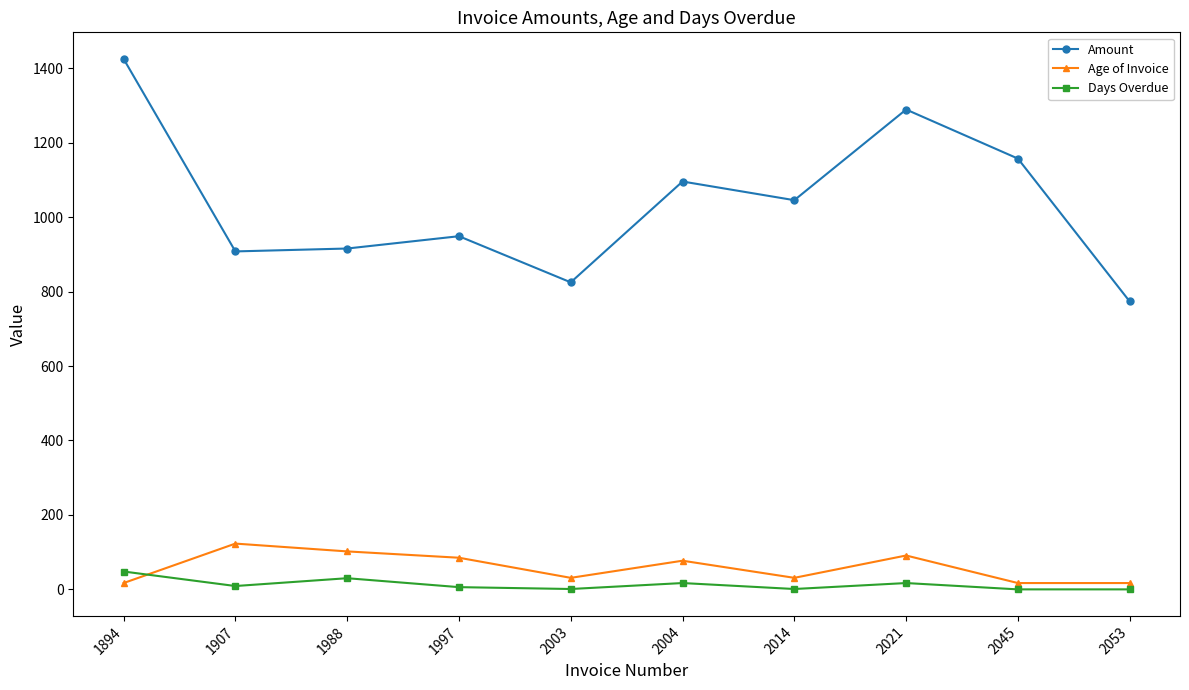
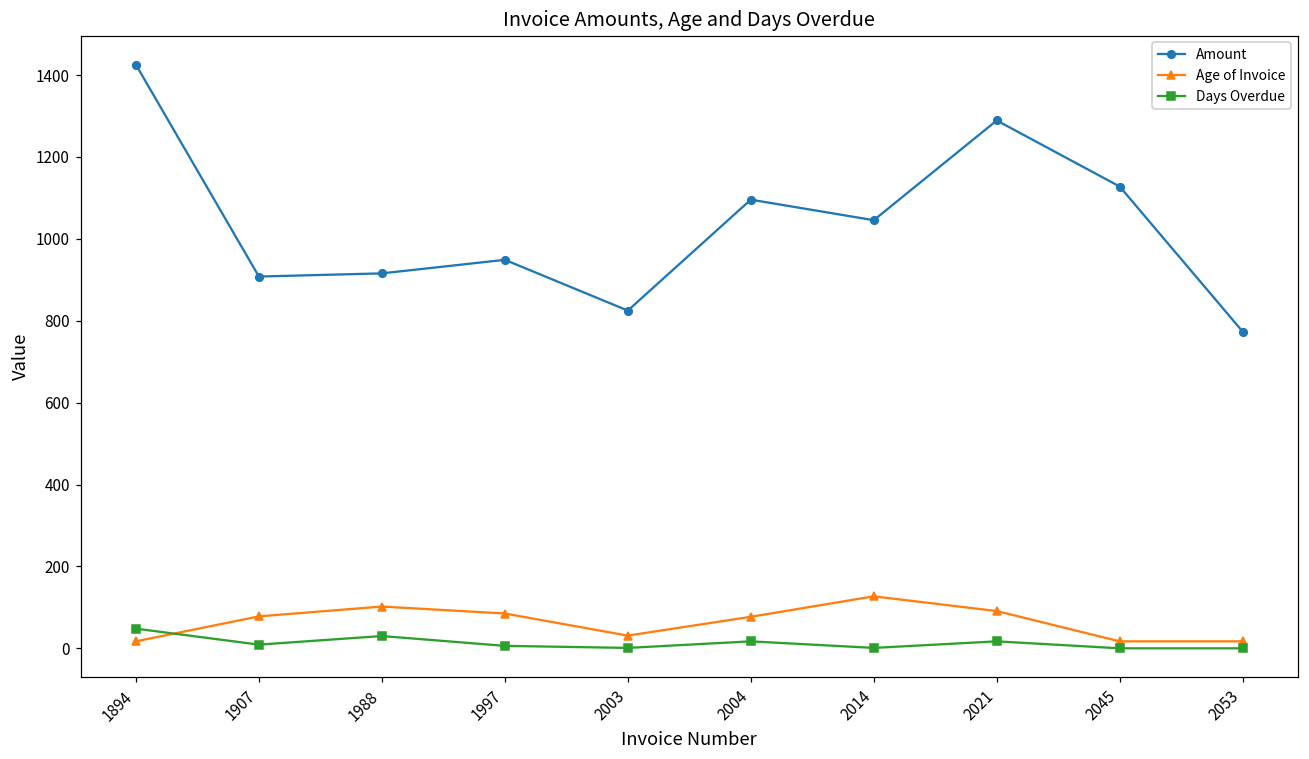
  {
    "Amount": {
      "1894": 1430,
      "1907": 910,
      "1988": 920,
      "1997": 950,
      "2003": 820,
      "2004": 1100,
      "2014": 1050,
      "2021": 1290,
-     "2045": 1160,
+     "2045": 1130,
      "2053": 770
    },
    "Age of Invoice": {
      "1894": 20,
-     "1907": 120,
+     "1907": 80,
      "1988": 100,
      "1997": 90,
      "2003": 30,
      "2004": 80,
-     "2014": 30,
+     "2014": 130,
      "2021": 90,
      "2045": 20,
      "2053": 20
    },
    "Days Overdue": {
      "1894": 50,
      "1907": 10,
      "1988": 30,
      "1997": 10,
      "2003": 0,
      "2004": 20,
      "2014": 0,
      "2021": 20,
      "2045": 0,
      "2053": 0
    }
  }
